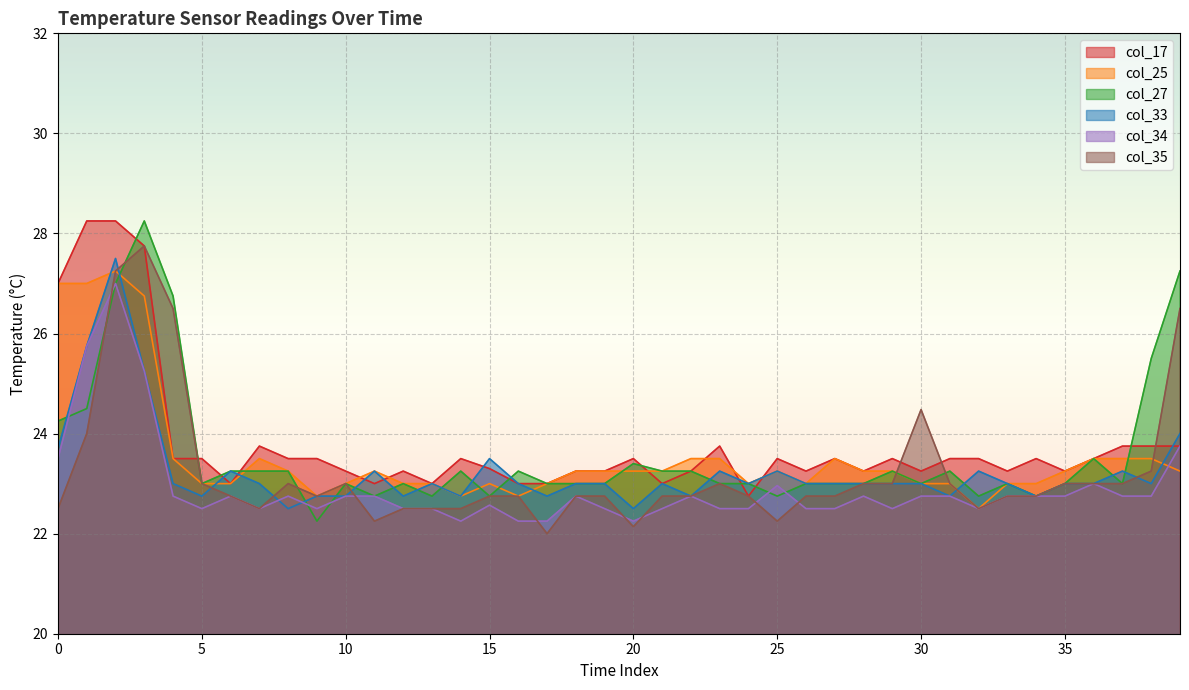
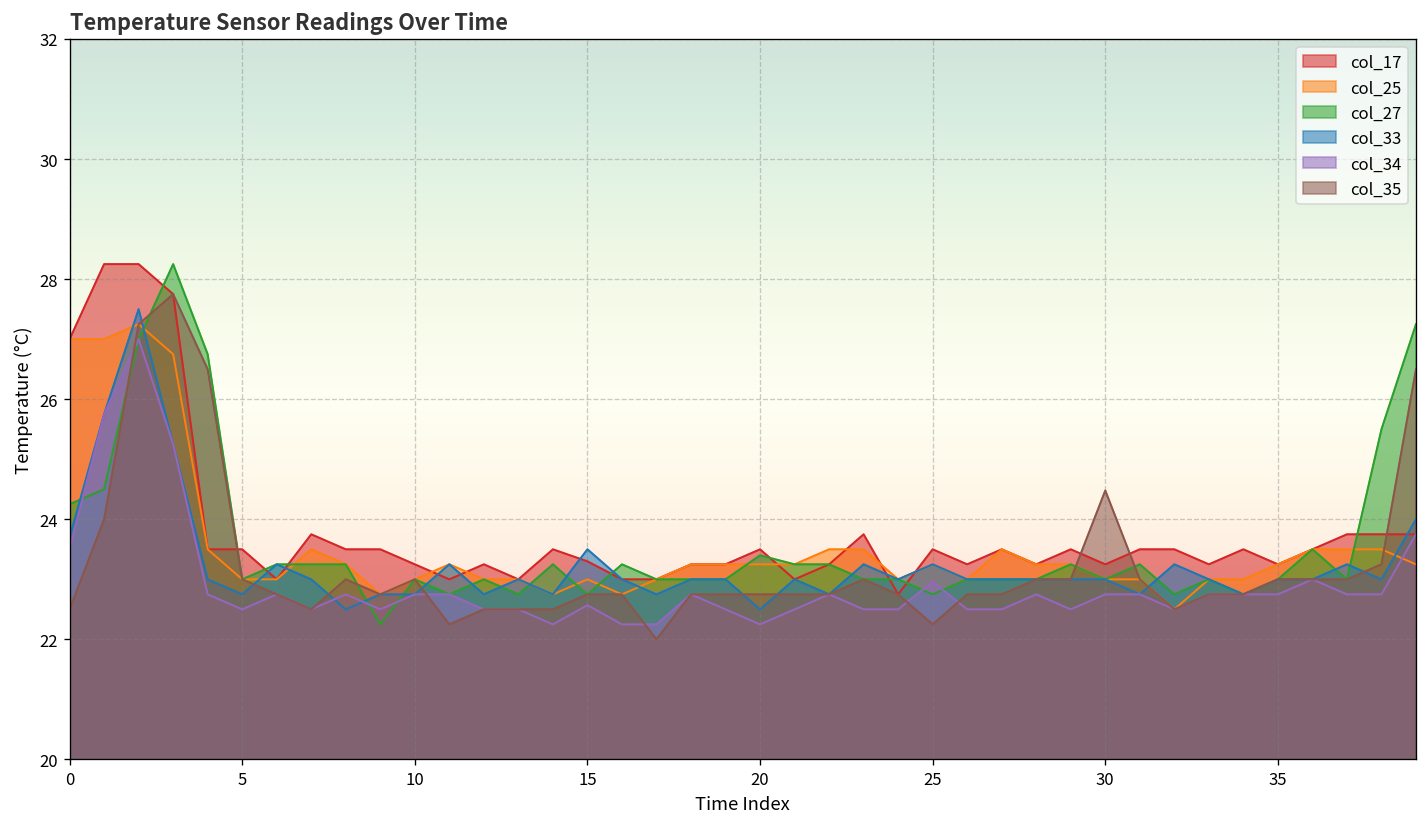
  {
    "col_17": {
      "5": 23.5,
      "10": 23.3,
      "15": 23.3,
      "20": 23.5,
      "25": 23.5,
      "30": 23.3
    },
    "col_25": {
      "15": 23.0,
      "20": 23.3
    },
    "col_27": {
      "0": 24.3,
      "20": 23.4,
      "25": 22.8
    },
    "col_33": {
      "0": 23.7,
      "5": 22.8,
      "15": 23.5,
      "20": 22.5
    },
    "col_34": {
      "0": 23.5,
      "5": 22.5,
      "15": 22.6,
      "20": 22.3,
      "25": 23.0,
      "30": 22.8,
      "35": 22.8
    },
    "col_35": {
      "0": 22.5,
-     "20": 22.1,
+     "20": 22.8,
      "25": 22.3,
      "30": 24.5
    }
  }
